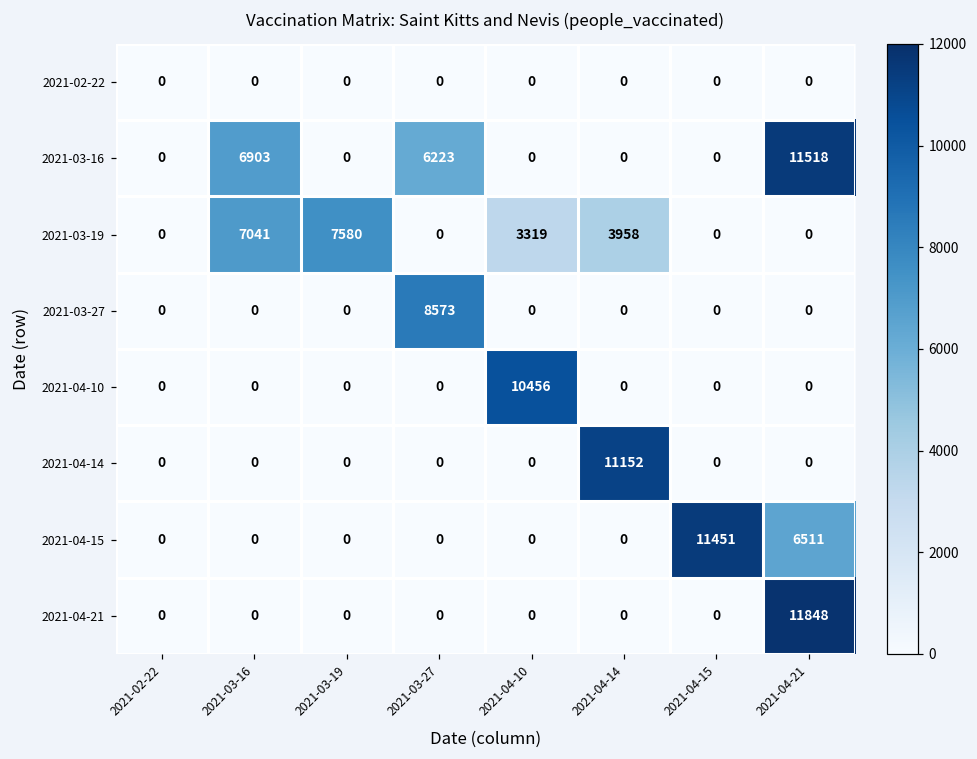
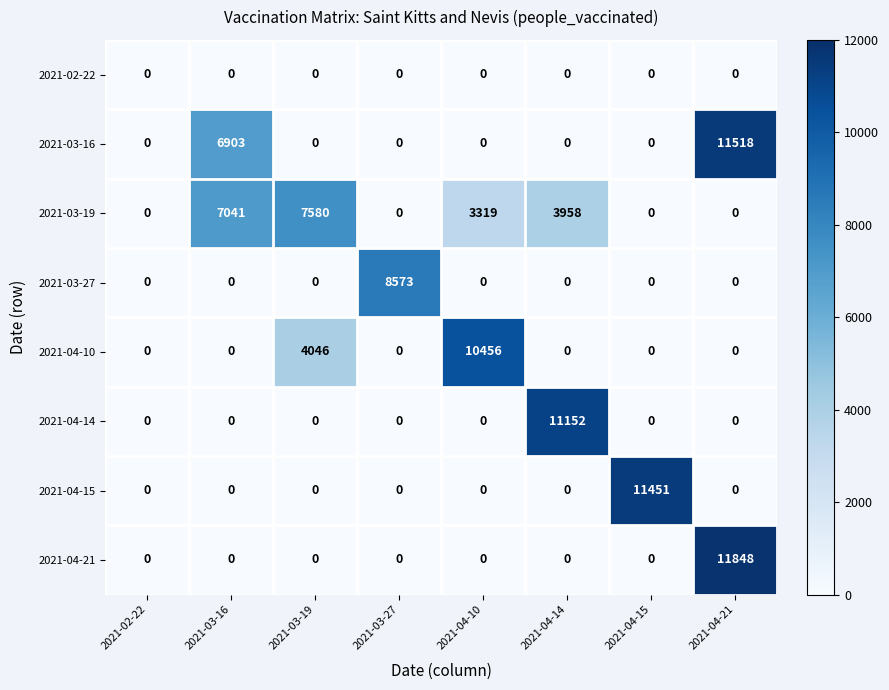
  {
    "2021-02-22": {
      "2021-02-22": 0,
      "2021-03-16": 0,
      "2021-03-19": 0,
      "2021-03-27": 0,
      "2021-04-10": 0,
      "2021-04-14": 0,
      "2021-04-15": 0,
      "2021-04-21": 0
    },
    "2021-03-16": {
      "2021-02-22": 0,
      "2021-03-16": 6903,
      "2021-03-19": 0,
-     "2021-03-27": 6223,
+     "2021-03-27": 0,
      "2021-04-10": 0,
      "2021-04-14": 0,
      "2021-04-15": 0,
      "2021-04-21": 11518
    },
    "2021-03-19": {
      "2021-02-22": 0,
      "2021-03-16": 7041,
      "2021-03-19": 7580,
      "2021-03-27": 0,
      "2021-04-10": 3319,
      "2021-04-14": 3958,
      "2021-04-15": 0,
      "2021-04-21": 0
    },
    "2021-03-27": {
      "2021-02-22": 0,
      "2021-03-16": 0,
      "2021-03-19": 0,
      "2021-03-27": 8573,
      "2021-04-10": 0,
      "2021-04-14": 0,
      "2021-04-15": 0,
      "2021-04-21": 0
    },
    "2021-04-10": {
      "2021-02-22": 0,
      "2021-03-16": 0,
-     "2021-03-19": 0,
+     "2021-03-19": 4046,
      "2021-03-27": 0,
      "2021-04-10": 10456,
      "2021-04-14": 0,
      "2021-04-15": 0,
      "2021-04-21": 0
    },
    "2021-04-14": {
      "2021-02-22": 0,
      "2021-03-16": 0,
      "2021-03-19": 0,
      "2021-03-27": 0,
      "2021-04-10": 0,
      "2021-04-14": 11152,
      "2021-04-15": 0,
      "2021-04-21": 0
    },
    "2021-04-15": {
      "2021-02-22": 0,
      "2021-03-16": 0,
      "2021-03-19": 0,
      "2021-03-27": 0,
      "2021-04-10": 0,
      "2021-04-14": 0,
      "2021-04-15": 11451,
-     "2021-04-21": 6511
+     "2021-04-21": 0
    },
    "2021-04-21": {
      "2021-02-22": 0,
      "2021-03-16": 0,
      "2021-03-19": 0,
      "2021-03-27": 0,
      "2021-04-10": 0,
      "2021-04-14": 0,
      "2021-04-15": 0,
      "2021-04-21": 11848
    }
  }
